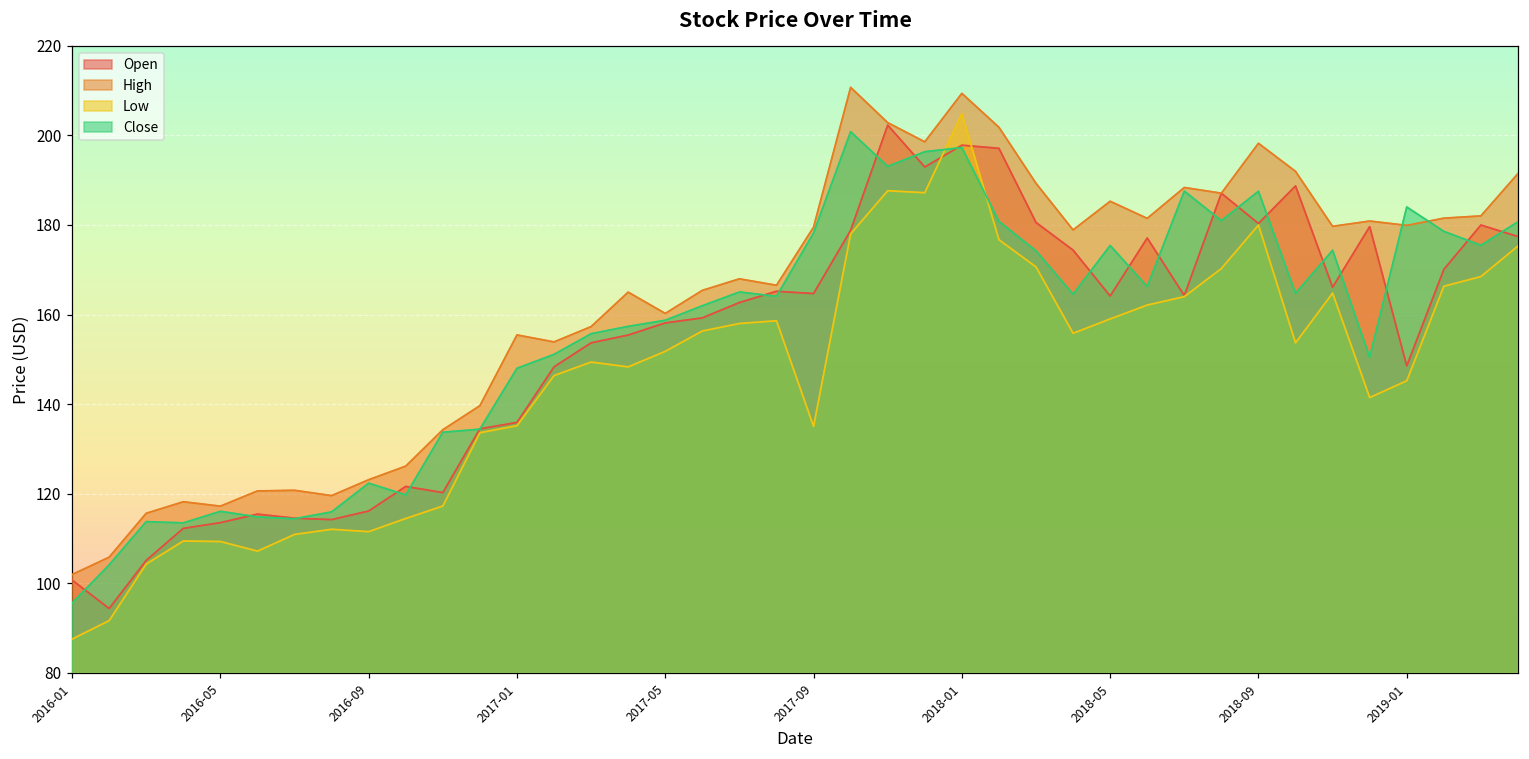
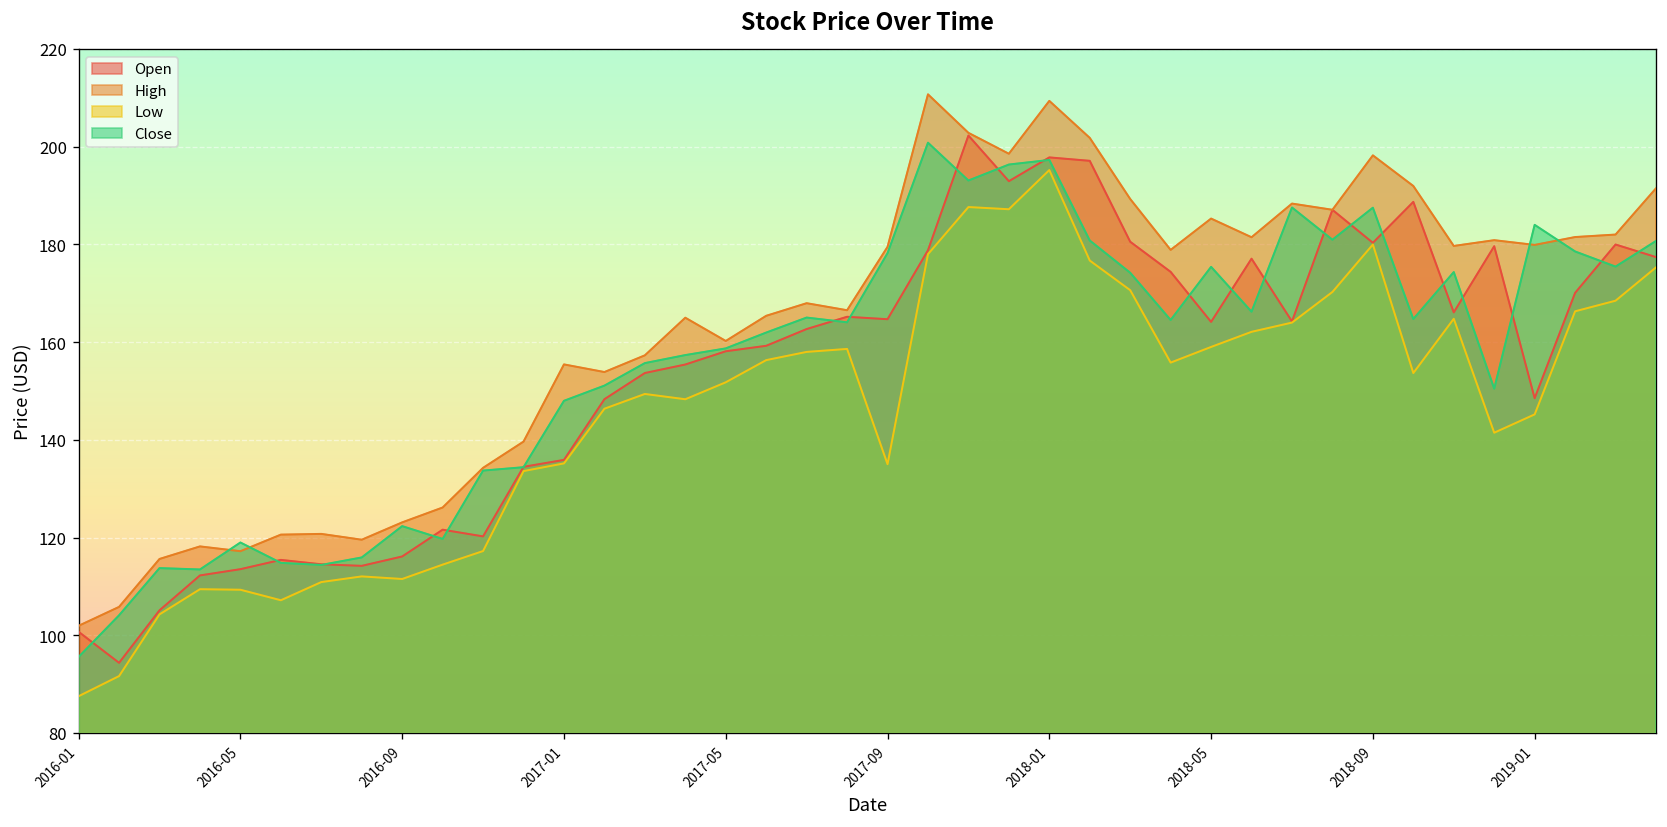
  {
    "Low": {
      "2016-01": 88,
      "2016-05": 109,
      "2016-09": 112,
      "2017-01": 135,
      "2017-05": 152,
      "2017-09": 135,
-     "2018-01": 205,
+     "2018-01": 195,
      "2018-05": 159,
      "2019-01": 145
    },
    "Close": {
      "2016-01": 96,
-     "2016-05": 116,
+     "2016-05": 119,
      "2016-09": 122,
      "2017-01": 148,
      "2017-09": 178,
      "2018-05": 175,
      "2018-09": 188,
      "2019-01": 184
    }
  }
